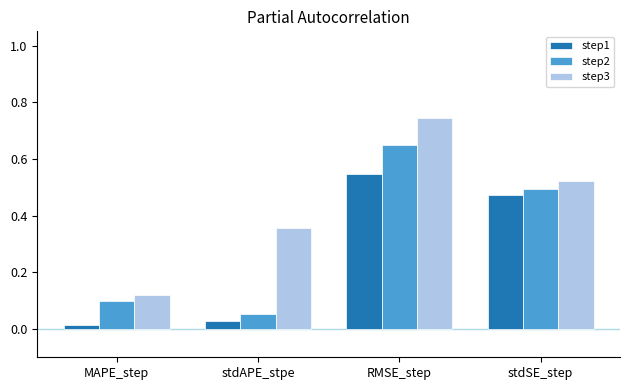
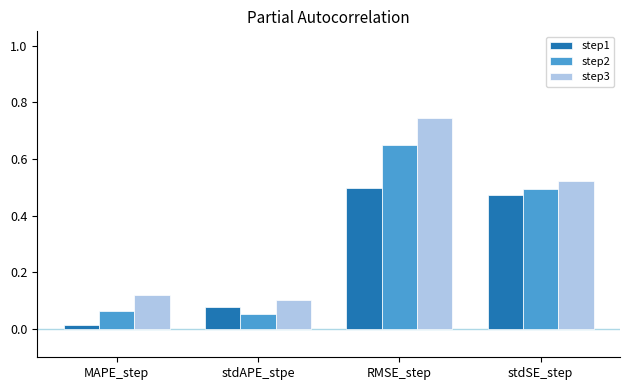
  {
    "step1": {
      "MAPE_step": 0.01,
-     "stdAPE_stpe": 0.03,
-     "RMSE_step": 0.55,
+     "stdAPE_stpe": 0.08,
+     "RMSE_step": 0.50,
      "stdSE_step": 0.47
    },
    "step2": {
-     "MAPE_step": 0.10,
+     "MAPE_step": 0.06,
      "stdAPE_stpe": 0.05,
      "RMSE_step": 0.65,
      "stdSE_step": 0.49
    },
    "step3": {
      "MAPE_step": 0.12,
-     "stdAPE_stpe": 0.35,
+     "stdAPE_stpe": 0.10,
      "RMSE_step": 0.74,
      "stdSE_step": 0.52
    }
  }
